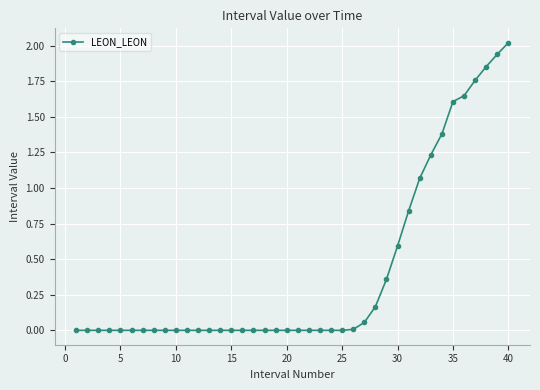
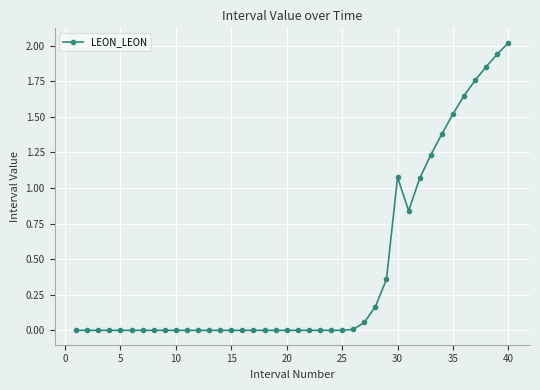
  {
    "5": 0.00,
    "10": 0.00,
    "15": 0.00,
    "20": 0.00,
    "25": 0.00,
-   "30": 0.59,
-   "35": 1.61,
+   "30": 1.08,
+   "35": 1.52,
    "40": 2.02
  }
